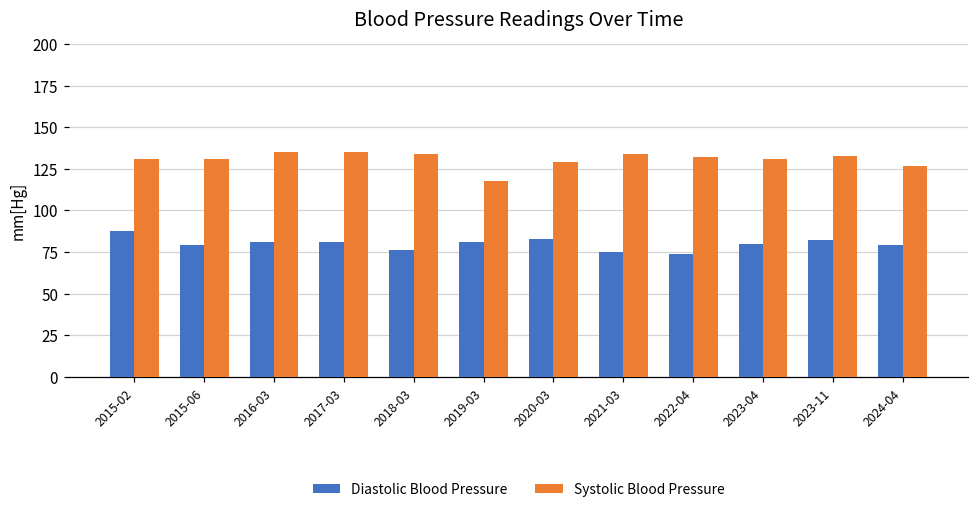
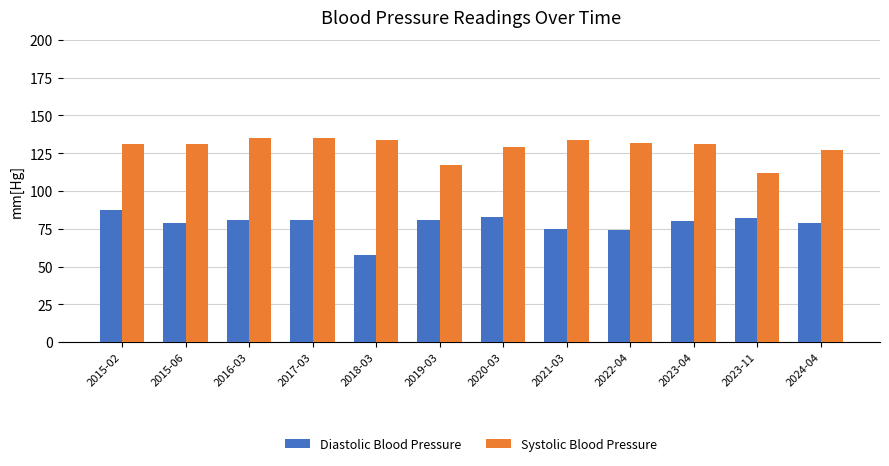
  {
    "Diastolic Blood Pressure": {
      "2015-02": 87,
      "2015-06": 79,
      "2016-03": 81,
      "2017-03": 81,
-     "2018-03": 76,
+     "2018-03": 57,
      "2019-03": 81,
      "2020-03": 83,
      "2021-03": 75,
      "2022-04": 74,
      "2023-04": 80,
      "2023-11": 82,
      "2024-04": 79
    },
    "Systolic Blood Pressure": {
      "2015-02": 131,
      "2015-06": 131,
      "2016-03": 135,
      "2017-03": 135,
      "2018-03": 134,
      "2019-03": 118,
      "2020-03": 129,
      "2021-03": 134,
      "2022-04": 132,
      "2023-04": 131,
-     "2023-11": 133,
+     "2023-11": 112,
      "2024-04": 127
    }
  }
